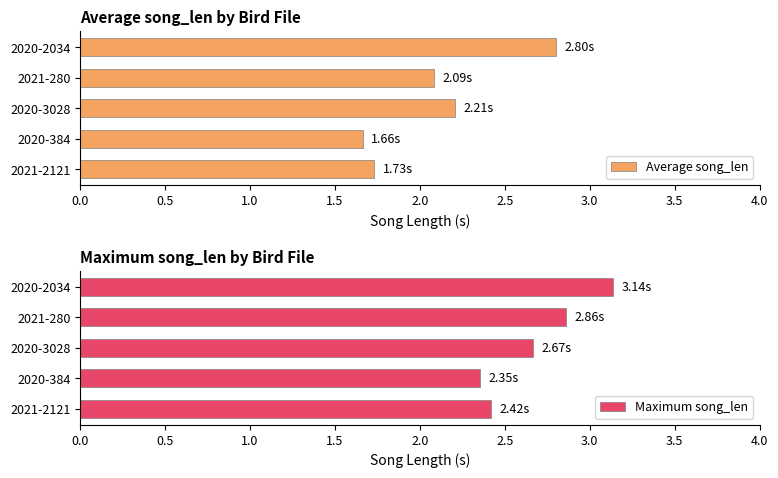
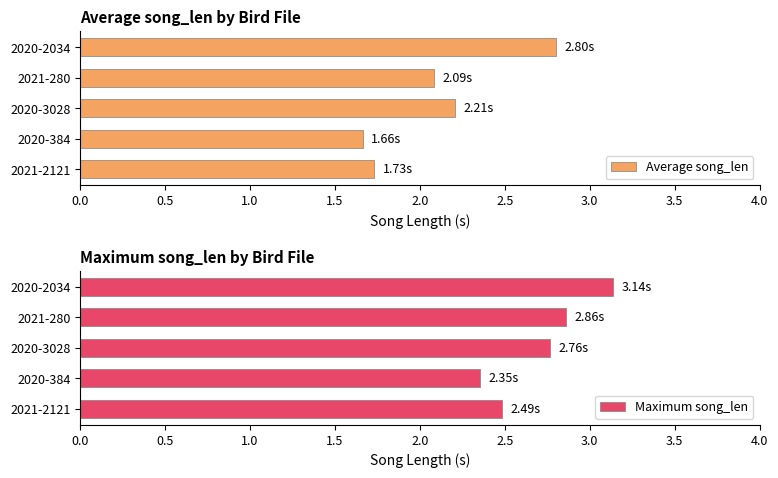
  {
    "Average song_len by Bird File": {
      "2020-2034": "2.80s",
      "2021-280": "2.09s",
      "2020-3028": "2.21s",
      "2020-384": "1.66s",
      "2021-2121": "1.73s"
    },
    "Maximum song_len by Bird File": {
      "2020-2034": "3.14s",
      "2021-280": "2.86s",
-     "2020-3028": "2.67s",
+     "2020-3028": "2.76s",
      "2020-384": "2.35s",
-     "2021-2121": "2.42s"
+     "2021-2121": "2.49s"
    }
  }
